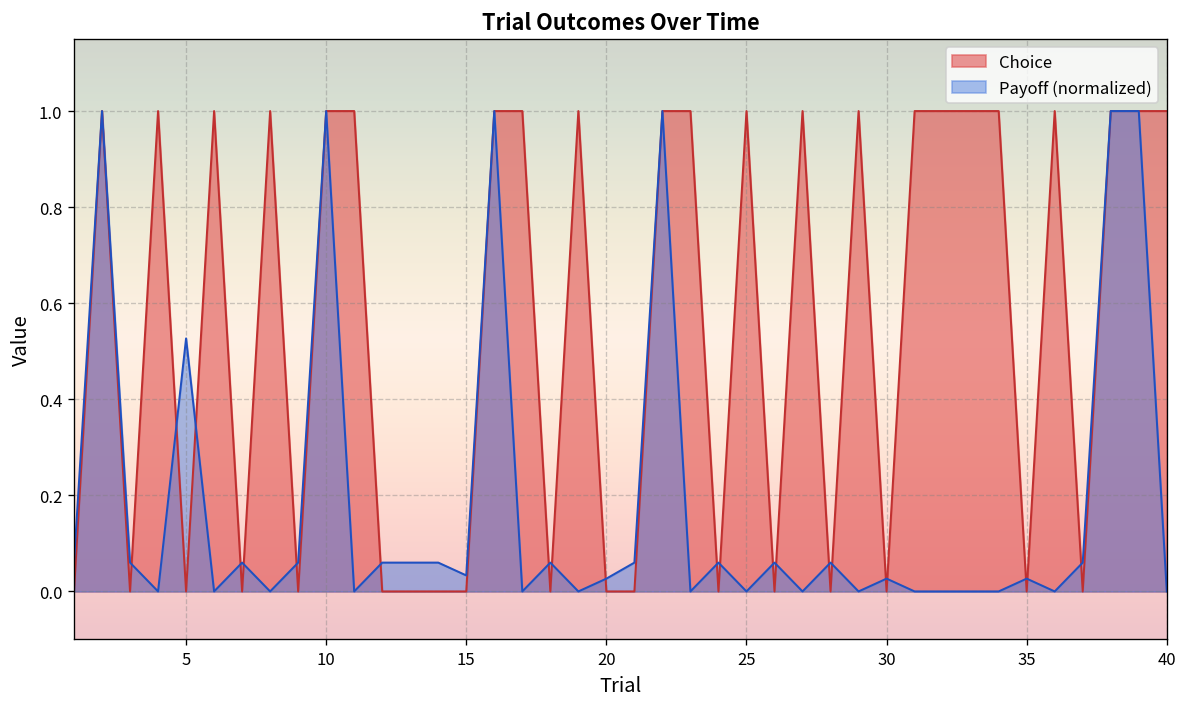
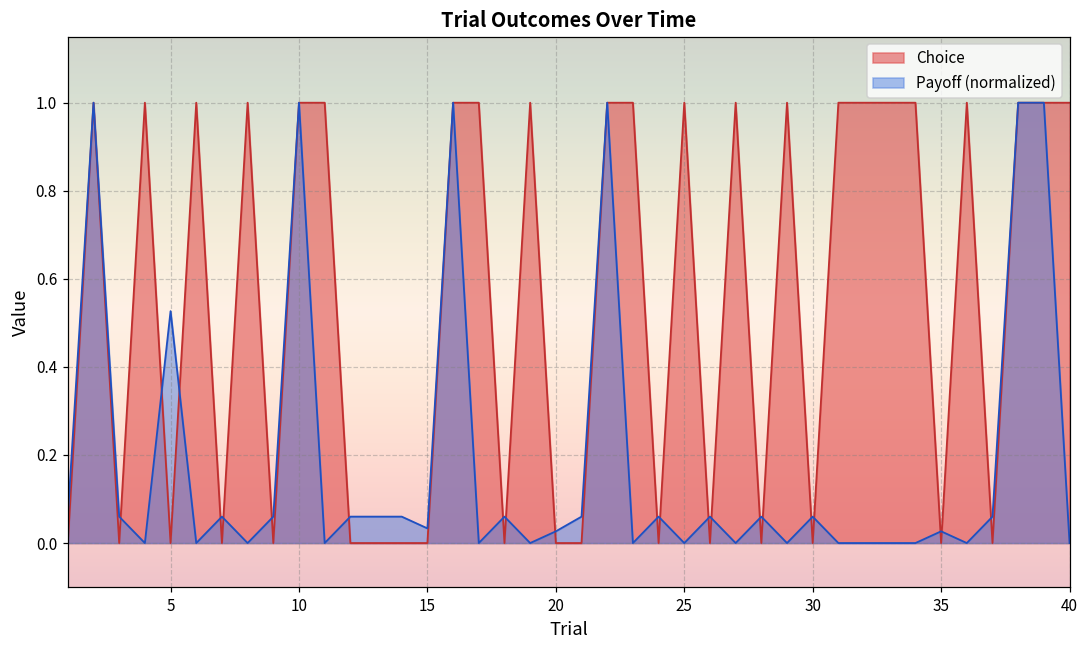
  {
    "Choice": {
      "5": 0.00,
      "15": 0.00,
      "20": 0.00,
      "25": 1.00,
      "30": 0.00,
      "35": 0.00,
      "40": 1.00
    },
    "Payoff (normalized)": {
      "5": 0.53,
      "15": 0.03,
      "20": 0.03,
      "25": 0.00,
-     "30": 0.03,
+     "30": 0.06,
      "35": 0.03,
      "40": 0.00
    }
  }
